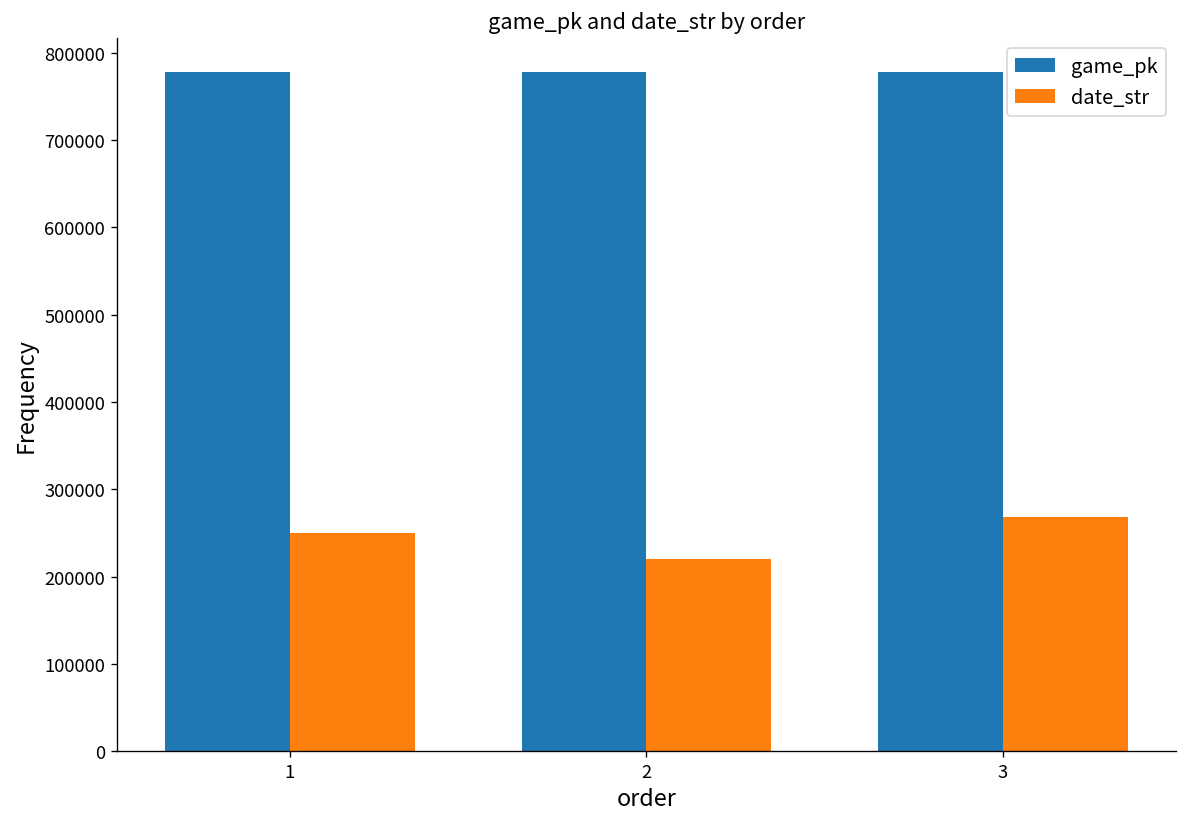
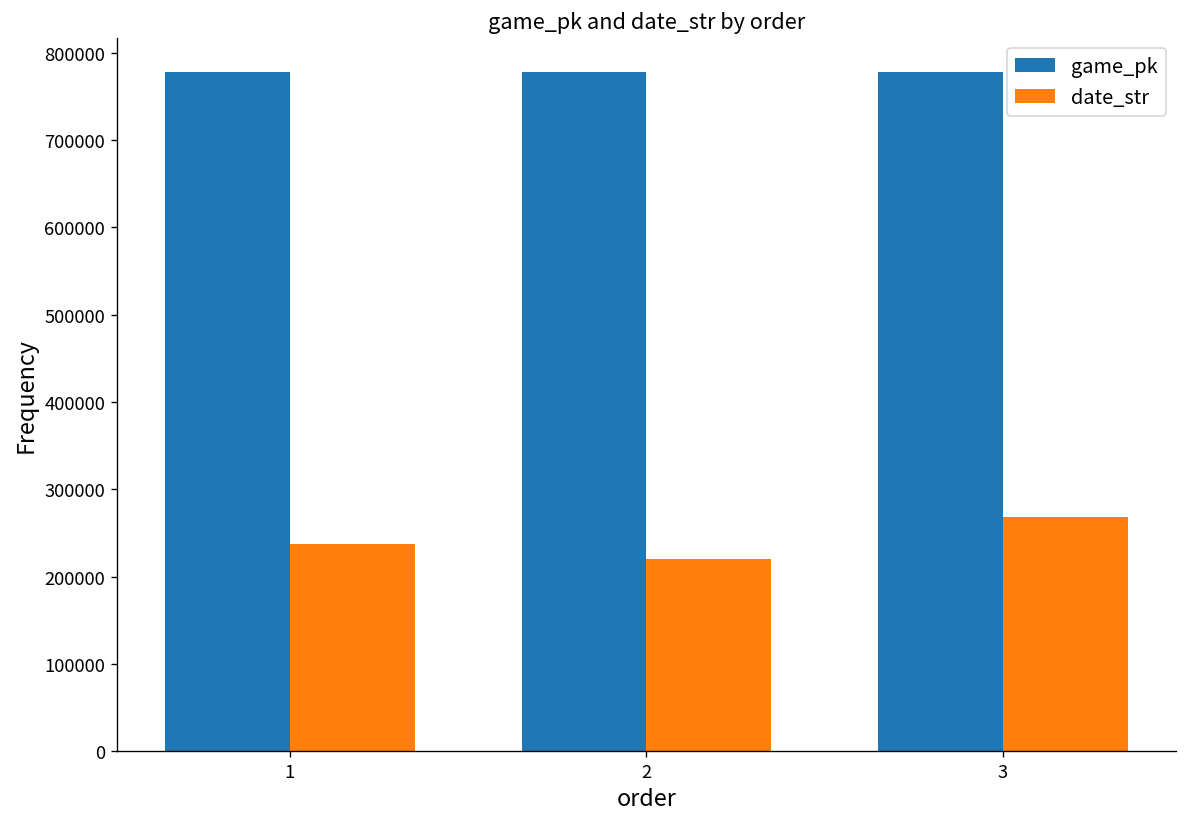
  {
    "game_pk": {
      "1": 780000,
      "2": 780000,
      "3": 780000
    },
    "date_str": {
-     "1": 250000,
+     "1": 240000,
      "2": 220000,
      "3": 270000
    }
  }
